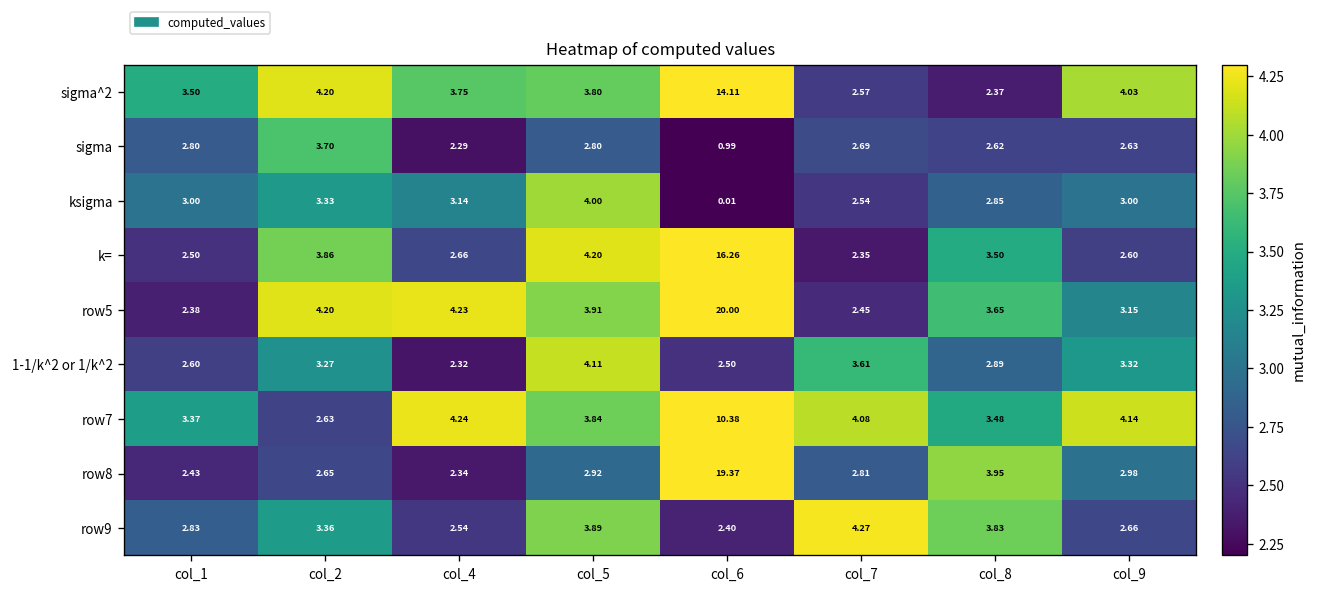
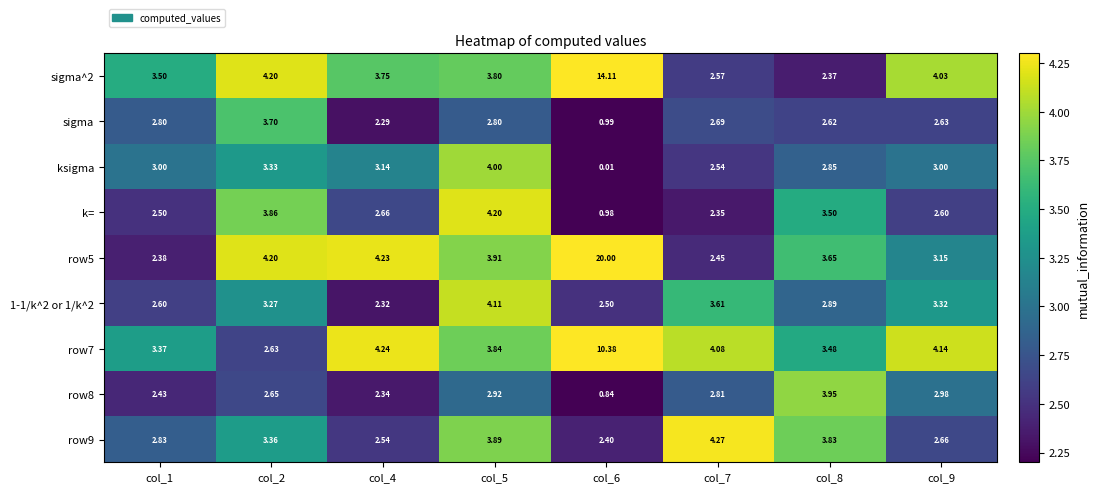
  {
    "sigma^2": {
      "col_1": 3.50,
      "col_2": 4.20,
      "col_4": 3.75,
      "col_5": 3.80,
      "col_6": 14.11,
      "col_7": 2.57,
      "col_8": 2.37,
      "col_9": 4.03
    },
    "sigma": {
      "col_1": 2.80,
      "col_2": 3.70,
      "col_4": 2.29,
      "col_5": 2.80,
      "col_6": 0.99,
      "col_7": 2.69,
      "col_8": 2.62,
      "col_9": 2.63
    },
    "ksigma": {
      "col_1": 3.00,
      "col_2": 3.33,
      "col_4": 3.14,
      "col_5": 4.00,
      "col_6": 0.01,
      "col_7": 2.54,
      "col_8": 2.85,
      "col_9": 3.00
    },
    "k=": {
      "col_1": 2.50,
      "col_2": 3.86,
      "col_4": 2.66,
      "col_5": 4.20,
-     "col_6": 16.26,
+     "col_6": 0.98,
      "col_7": 2.35,
      "col_8": 3.50,
      "col_9": 2.60
    },
    "row5": {
      "col_1": 2.38,
      "col_2": 4.20,
      "col_4": 4.23,
      "col_5": 3.91,
      "col_6": 20.00,
      "col_7": 2.45,
      "col_8": 3.65,
      "col_9": 3.15
    },
    "1-1/k^2 or 1/k^2": {
      "col_1": 2.60,
      "col_2": 3.27,
      "col_4": 2.32,
      "col_5": 4.11,
      "col_6": 2.50,
      "col_7": 3.61,
      "col_8": 2.89,
      "col_9": 3.32
    },
    "row7": {
      "col_1": 3.37,
      "col_2": 2.63,
      "col_4": 4.24,
      "col_5": 3.84,
      "col_6": 10.38,
      "col_7": 4.08,
      "col_8": 3.48,
      "col_9": 4.14
    },
    "row8": {
      "col_1": 2.43,
      "col_2": 2.65,
      "col_4": 2.34,
      "col_5": 2.92,
-     "col_6": 19.37,
+     "col_6": 0.84,
      "col_7": 2.81,
      "col_8": 3.95,
      "col_9": 2.98
    },
    "row9": {
      "col_1": 2.83,
      "col_2": 3.36,
      "col_4": 2.54,
      "col_5": 3.89,
      "col_6": 2.40,
      "col_7": 4.27,
      "col_8": 3.83,
      "col_9": 2.66
    }
  }
